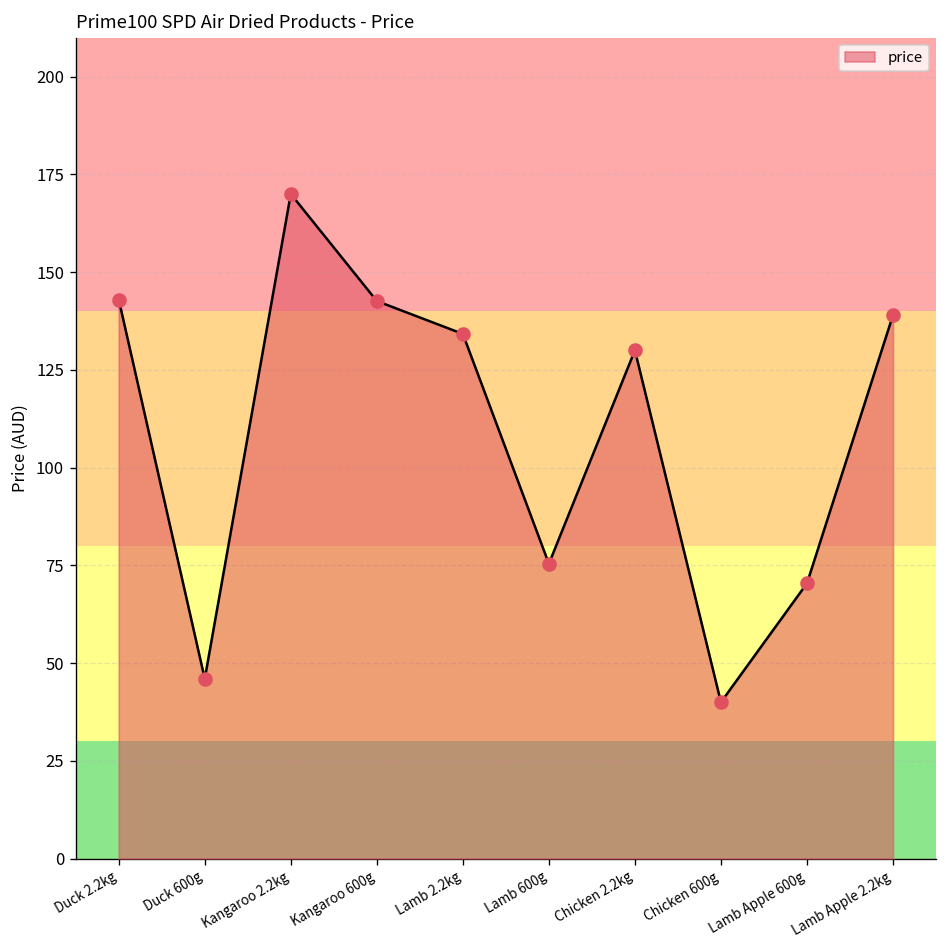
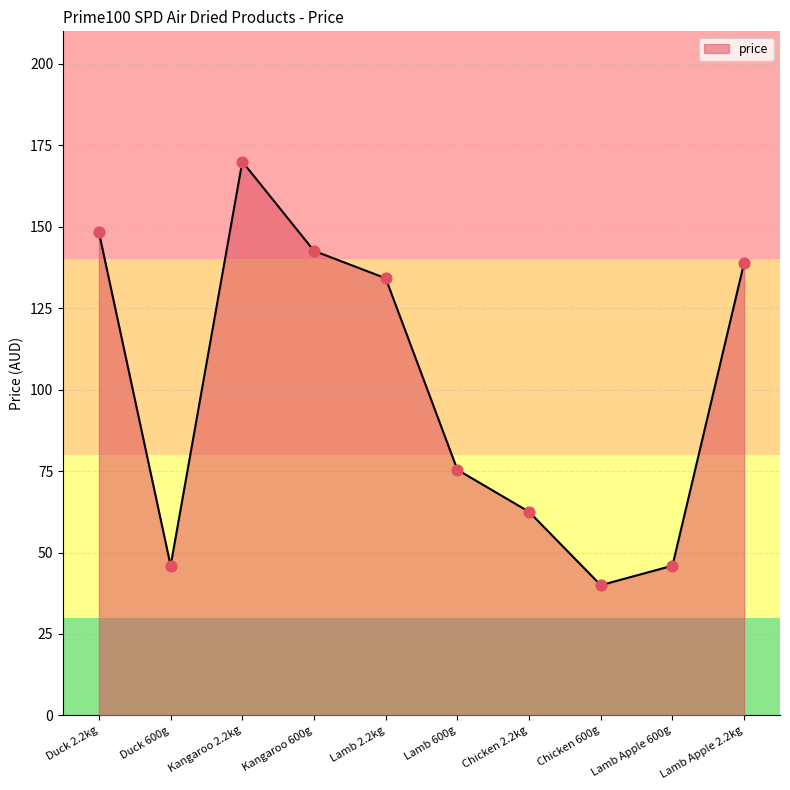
  {
-   "Duck 2.2kg": 143,
+   "Duck 2.2kg": 148,
    "Duck 600g": 46,
    "Kangaroo 2.2kg": 170,
    "Kangaroo 600g": 143,
    "Lamb 2.2kg": 134,
    "Lamb 600g": 75,
-   "Chicken 2.2kg": 130,
+   "Chicken 2.2kg": 63,
    "Chicken 600g": 40,
-   "Lamb Apple 600g": 70,
+   "Lamb Apple 600g": 46,
    "Lamb Apple 2.2kg": 139
  }
